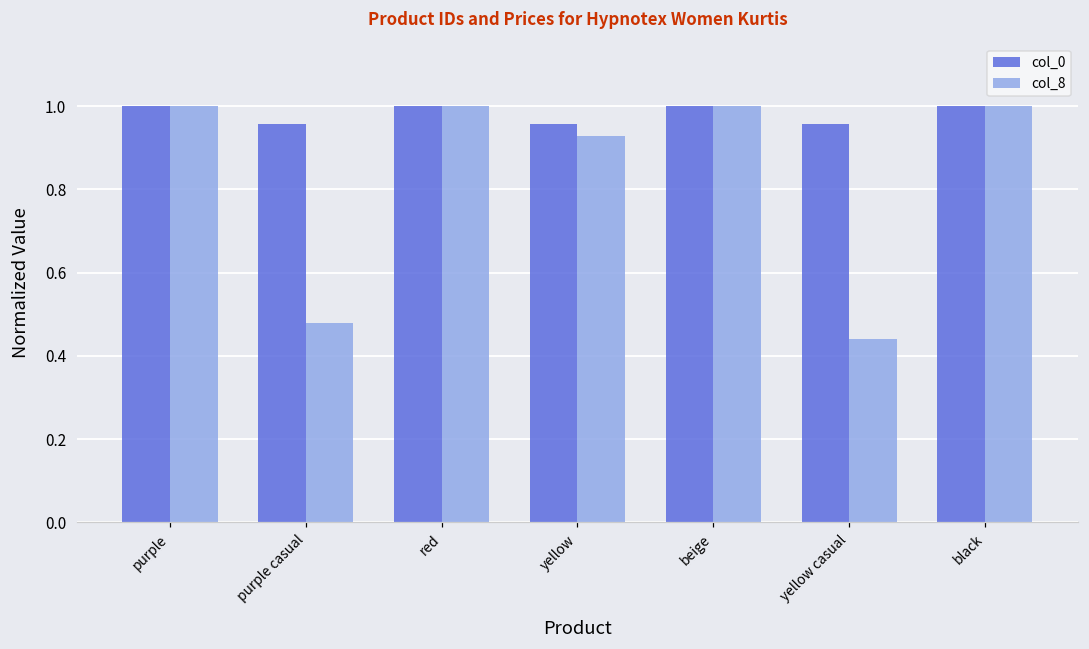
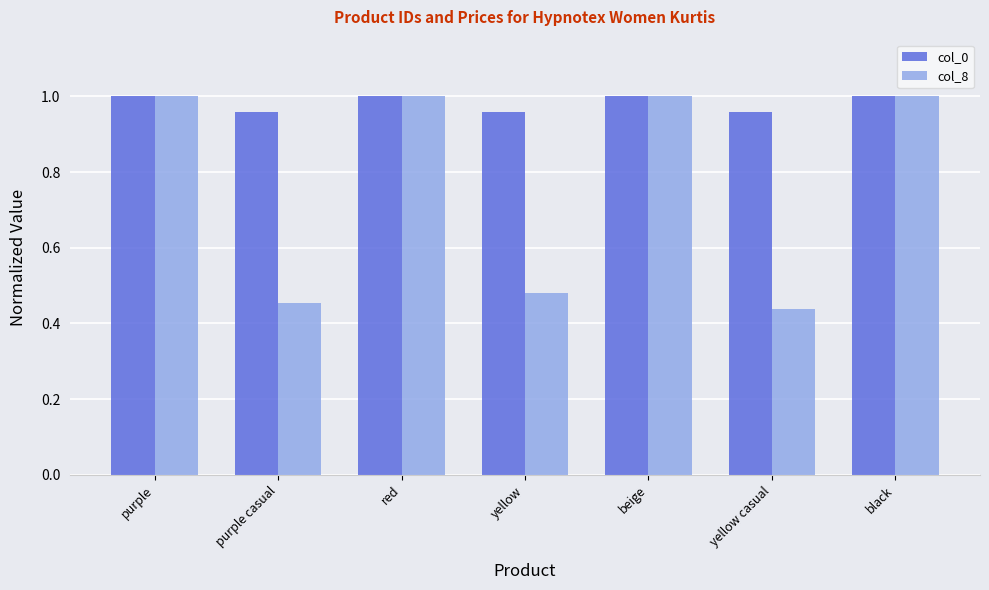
  {
    "col_0": {
      "purple": 1.00,
      "purple casual": 0.96,
      "red": 1.00,
      "yellow": 0.96,
      "beige": 1.00,
      "yellow casual": 0.96,
      "black": 1.00
    },
    "col_8": {
      "purple": 1.00,
-     "purple casual": 0.48,
+     "purple casual": 0.45,
      "red": 1.00,
-     "yellow": 0.93,
+     "yellow": 0.48,
      "beige": 1.00,
      "yellow casual": 0.44,
      "black": 1.00
    }
  }
